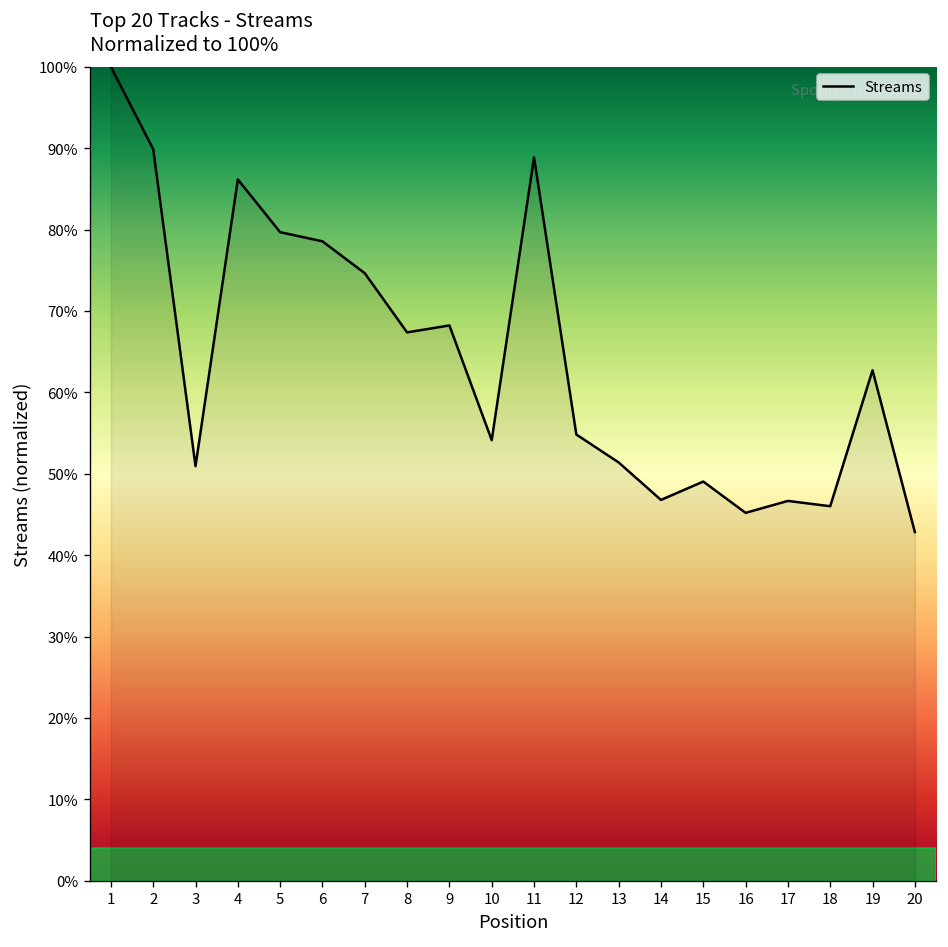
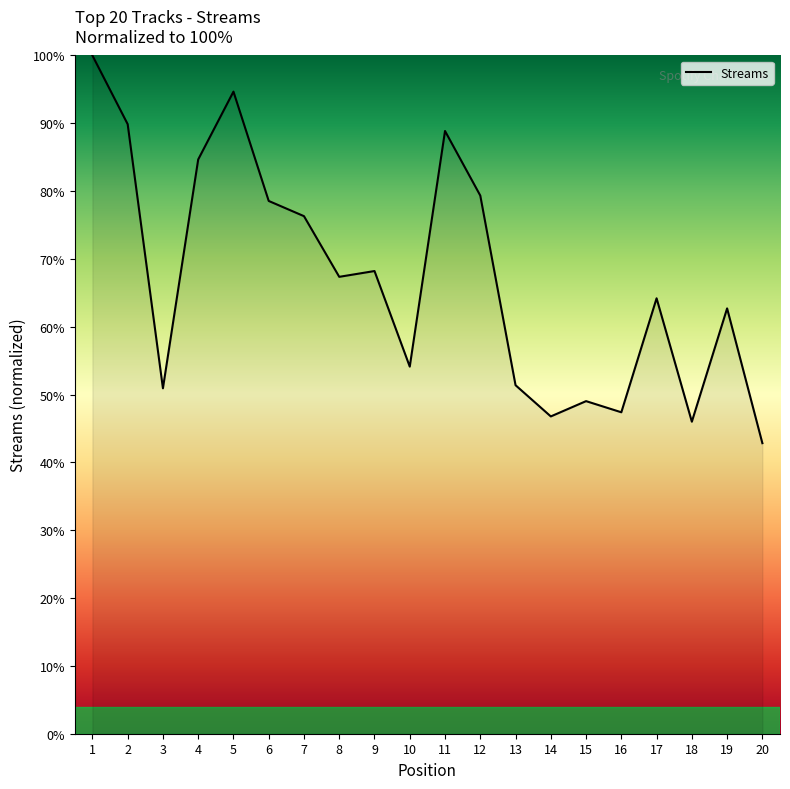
  {
    "1": "100%",
    "2": "90%",
    "3": "51%",
-   "4": "86%",
-   "5": "80%",
+   "4": "85%",
+   "5": "95%",
    "6": "79%",
-   "7": "75%",
+   "7": "76%",
    "8": "67%",
    "9": "68%",
    "10": "54%",
    "11": "89%",
-   "12": "55%",
+   "12": "79%",
    "13": "51%",
    "14": "47%",
    "15": "49%",
-   "16": "45%",
-   "17": "47%",
+   "16": "47%",
+   "17": "64%",
    "18": "46%",
    "19": "63%",
    "20": "43%"
  }
